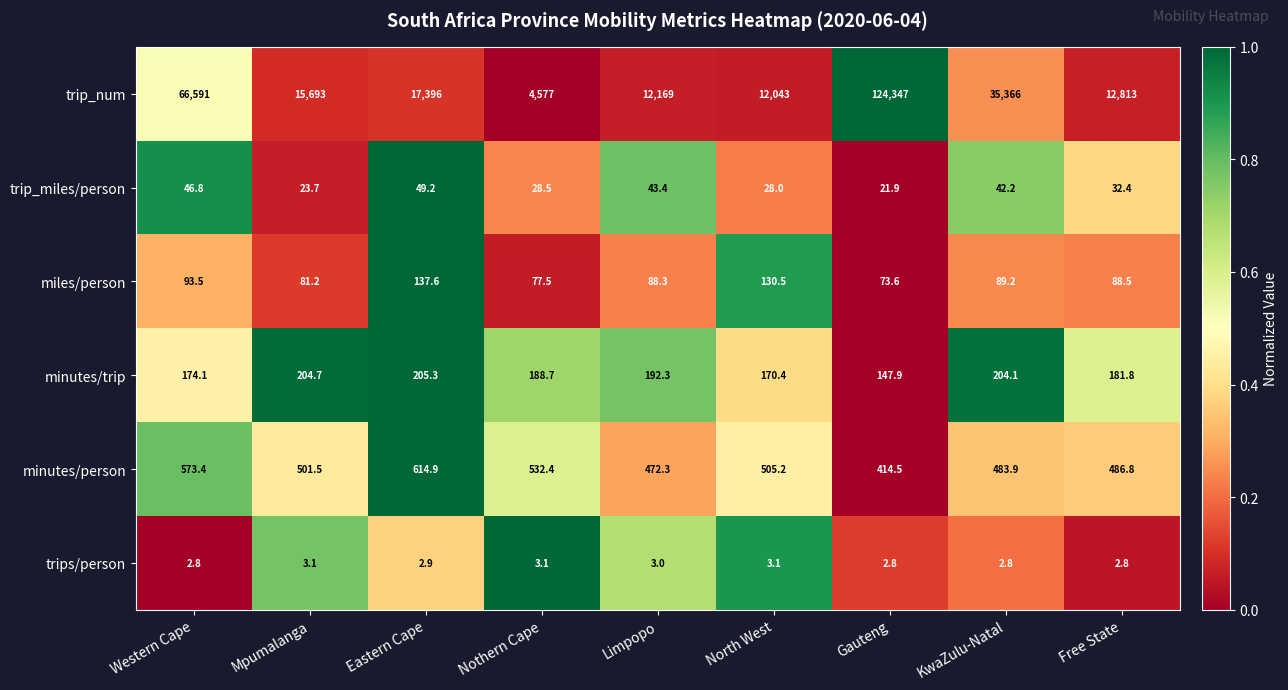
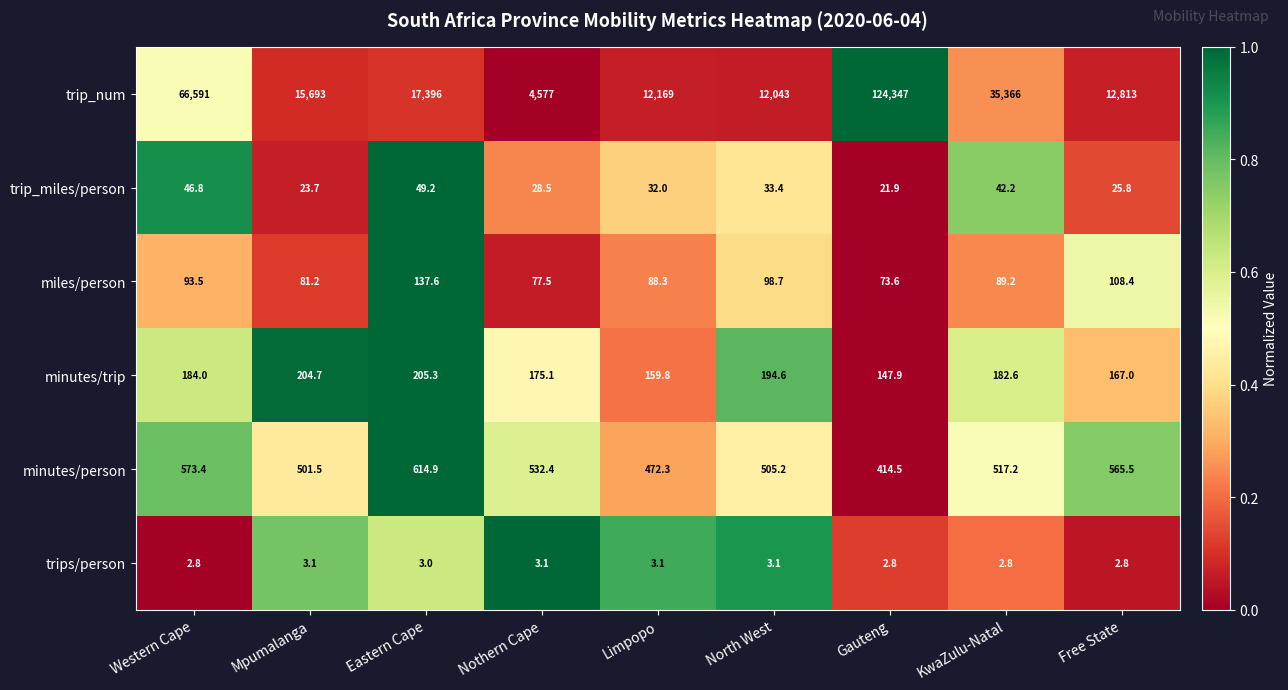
  {
    "trip_num": {
      "Western Cape": "66,591",
      "Mpumalanga": "15,693",
      "Eastern Cape": "17,396",
      "Nothern Cape": "4,577",
      "Limpopo": "12,169",
      "North West": "12,043",
      "Gauteng": "124,347",
      "KwaZulu-Natal": "35,366",
      "Free State": "12,813"
    },
    "trip_miles/person": {
      "Western Cape": "46.8",
      "Mpumalanga": "23.7",
      "Eastern Cape": "49.2",
      "Nothern Cape": "28.5",
-     "Limpopo": "43.4",
-     "North West": "28.0",
+     "Limpopo": "32.0",
+     "North West": "33.4",
      "Gauteng": "21.9",
      "KwaZulu-Natal": "42.2",
-     "Free State": "32.4"
+     "Free State": "25.8"
    },
    "miles/person": {
      "Western Cape": "93.5",
      "Mpumalanga": "81.2",
      "Eastern Cape": "137.6",
      "Nothern Cape": "77.5",
      "Limpopo": "88.3",
-     "North West": "130.5",
+     "North West": "98.7",
      "Gauteng": "73.6",
      "KwaZulu-Natal": "89.2",
-     "Free State": "88.5"
+     "Free State": "108.4"
    },
    "minutes/trip": {
-     "Western Cape": "174.1",
+     "Western Cape": "184.0",
      "Mpumalanga": "204.7",
      "Eastern Cape": "205.3",
-     "Nothern Cape": "188.7",
-     "Limpopo": "192.3",
-     "North West": "170.4",
+     "Nothern Cape": "175.1",
+     "Limpopo": "159.8",
+     "North West": "194.6",
      "Gauteng": "147.9",
-     "KwaZulu-Natal": "204.1",
-     "Free State": "181.8"
+     "KwaZulu-Natal": "182.6",
+     "Free State": "167.0"
    },
    "minutes/person": {
      "Western Cape": "573.4",
      "Mpumalanga": "501.5",
      "Eastern Cape": "614.9",
      "Nothern Cape": "532.4",
      "Limpopo": "472.3",
      "North West": "505.2",
      "Gauteng": "414.5",
-     "KwaZulu-Natal": "483.9",
-     "Free State": "486.8"
+     "KwaZulu-Natal": "517.2",
+     "Free State": "565.5"
    },
    "trips/person": {
      "Western Cape": "2.8",
      "Mpumalanga": "3.1",
-     "Eastern Cape": "2.9",
+     "Eastern Cape": "3.0",
      "Nothern Cape": "3.1",
-     "Limpopo": "3.0",
+     "Limpopo": "3.1",
      "North West": "3.1",
      "Gauteng": "2.8",
      "KwaZulu-Natal": "2.8",
      "Free State": "2.8"
    }
  }
